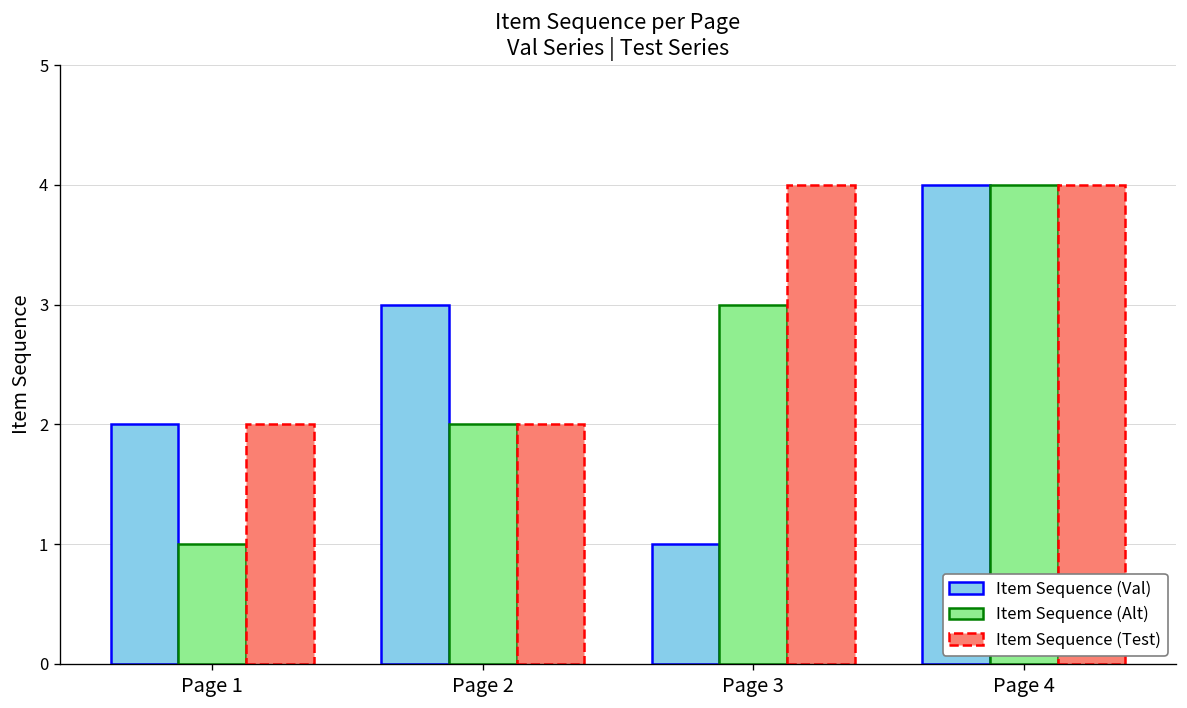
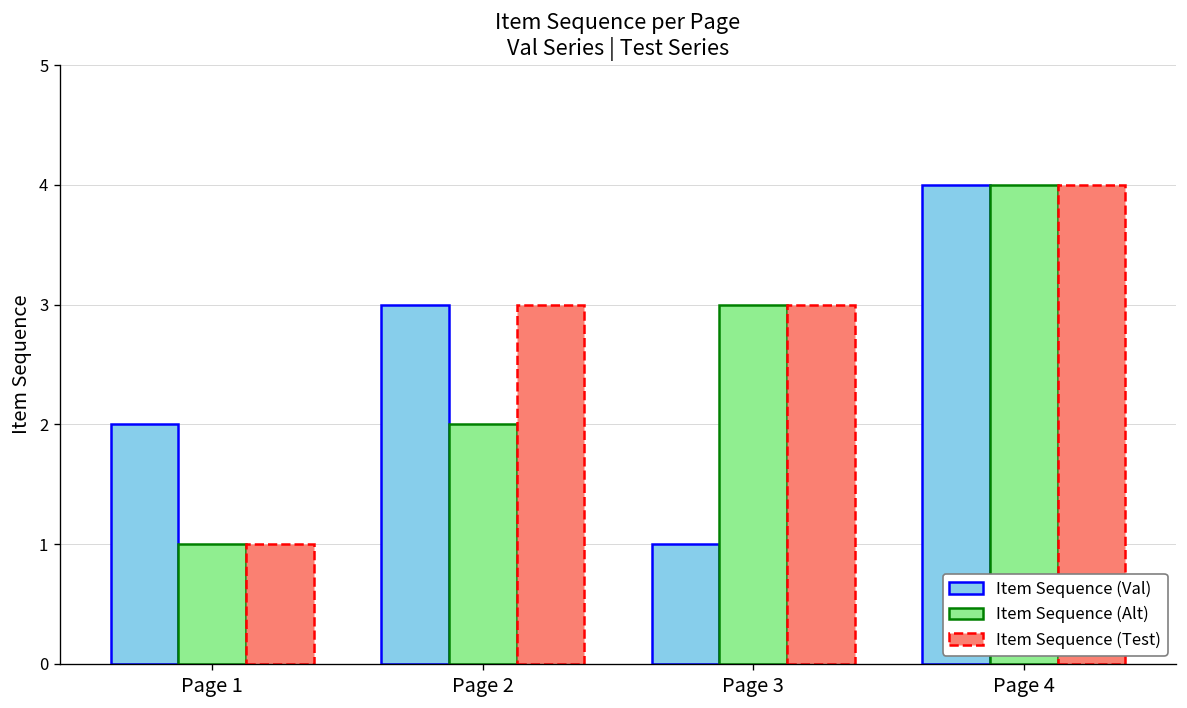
  {
    "Item Sequence (Val)": {
      "Page 1": 2,
      "Page 2": 3,
      "Page 3": 1,
      "Page 4": 4
    },
    "Item Sequence (Alt)": {
      "Page 1": 1,
      "Page 2": 2,
      "Page 3": 3,
      "Page 4": 4
    },
    "Item Sequence (Test)": {
-     "Page 1": 2,
-     "Page 2": 2,
-     "Page 3": 4,
+     "Page 1": 1,
+     "Page 2": 3,
+     "Page 3": 3,
      "Page 4": 4
    }
  }
